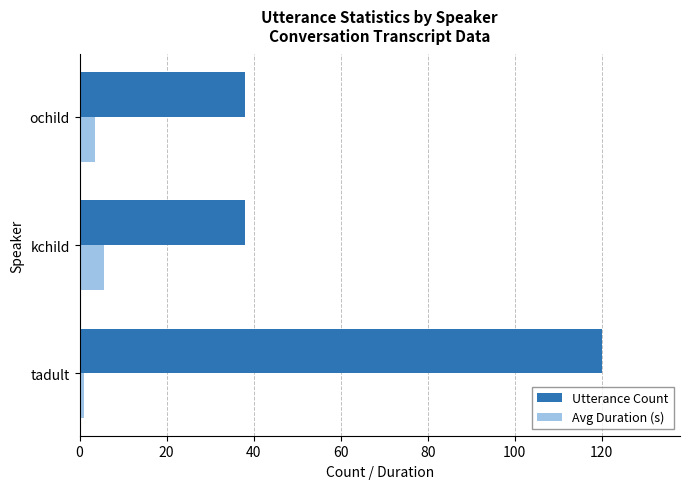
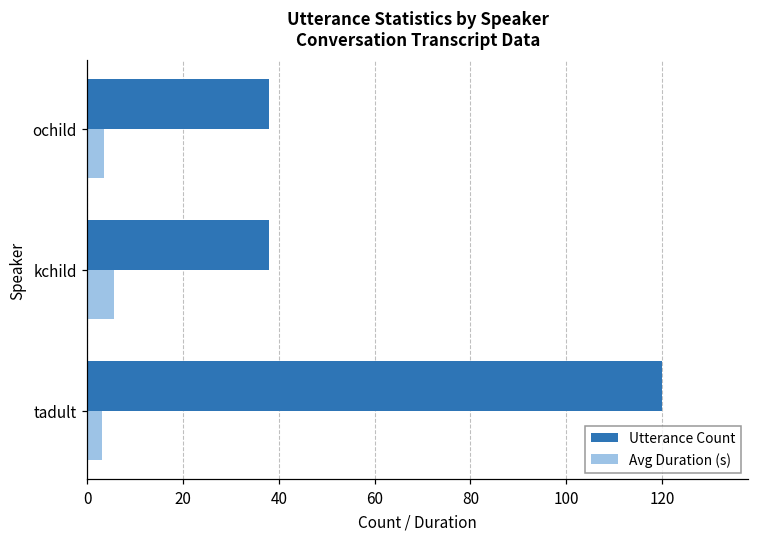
  {
    "Utterance Count": {
      "ochild": 38,
      "kchild": 38,
      "tadult": 120
    },
    "Avg Duration (s)": {
      "ochild": 4,
      "kchild": 6,
-     "tadult": 1
+     "tadult": 3
    }
  }
